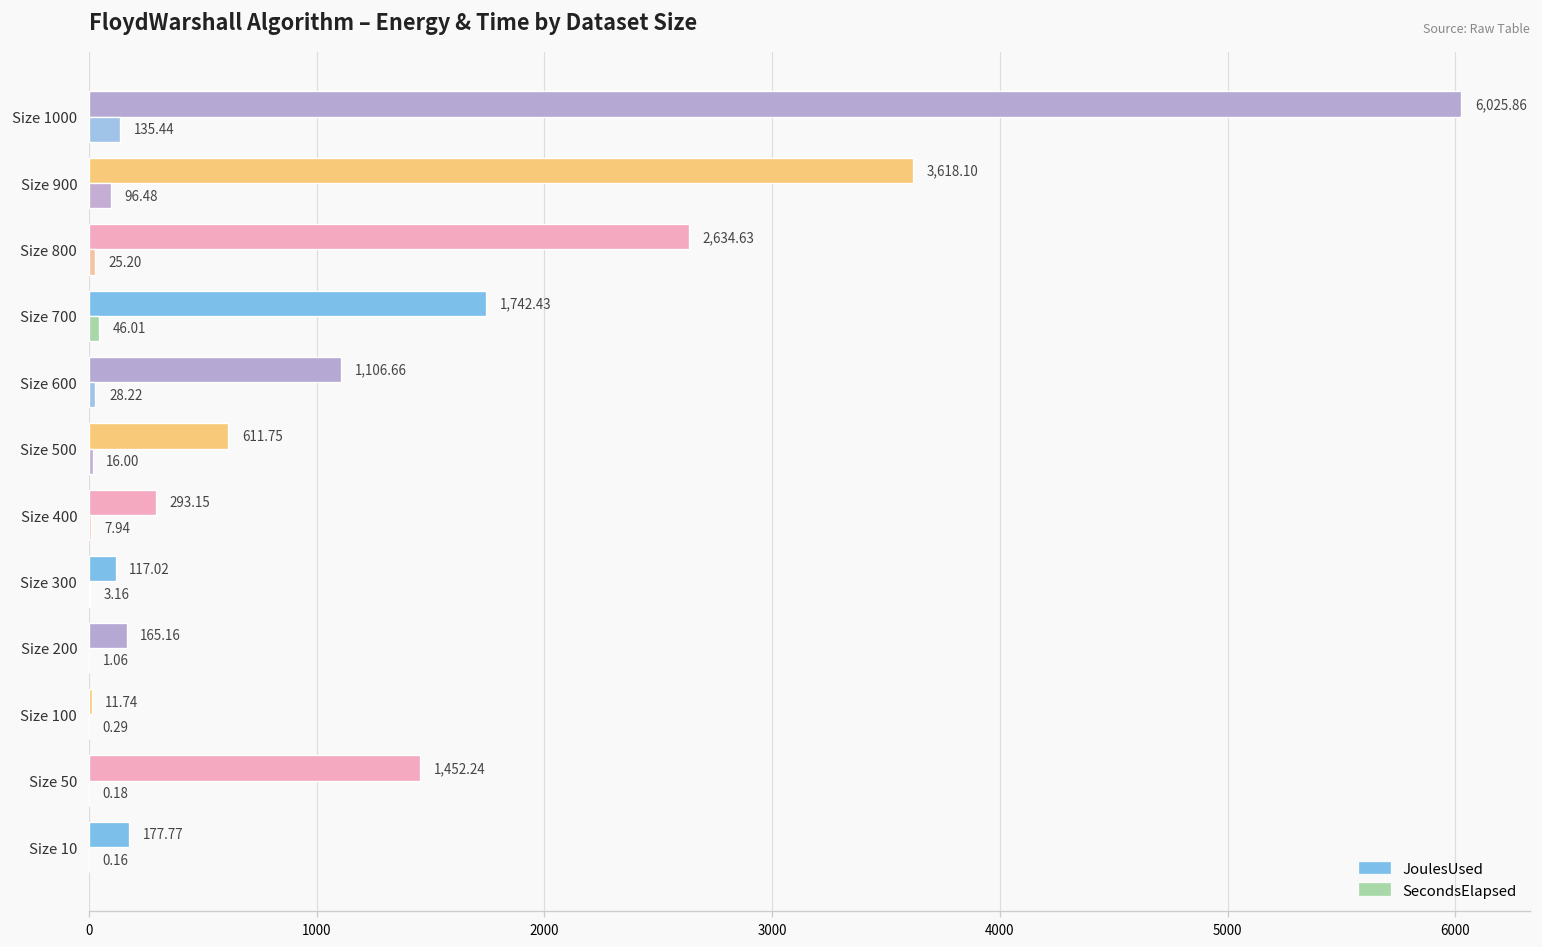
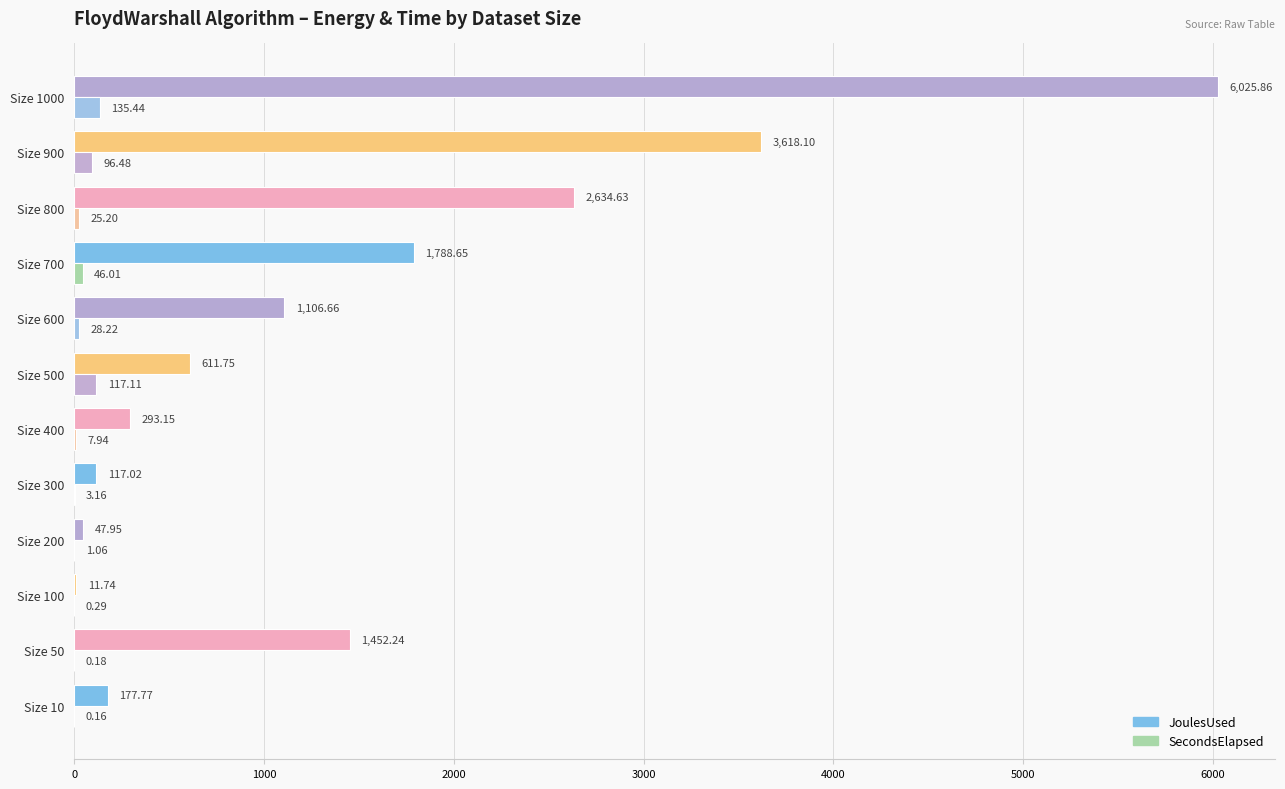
  {
    "JoulesUsed": {
      "Size 1000": "6,025.86",
      "Size 900": "3,618.10",
      "Size 800": "2,634.63",
-     "Size 700": "1,742.43",
+     "Size 700": "1,788.65",
      "Size 600": "1,106.66",
      "Size 500": "611.75",
      "Size 400": "293.15",
      "Size 300": "117.02",
-     "Size 200": "165.16",
+     "Size 200": "47.95",
      "Size 100": "11.74",
      "Size 50": "1,452.24",
      "Size 10": "177.77"
    },
    "SecondsElapsed": {
      "Size 1000": "135.44",
      "Size 900": "96.48",
      "Size 800": "25.20",
      "Size 700": "46.01",
      "Size 600": "28.22",
-     "Size 500": "16.00",
+     "Size 500": "117.11",
      "Size 400": "7.94",
      "Size 300": "3.16",
      "Size 200": "1.06",
      "Size 100": "0.29",
      "Size 50": "0.18",
      "Size 10": "0.16"
    }
  }
